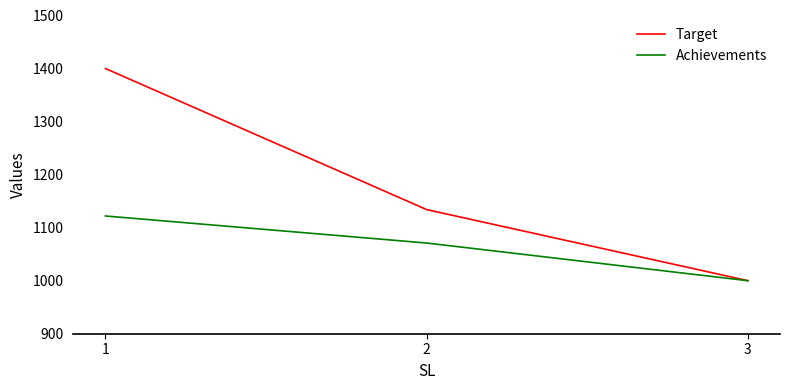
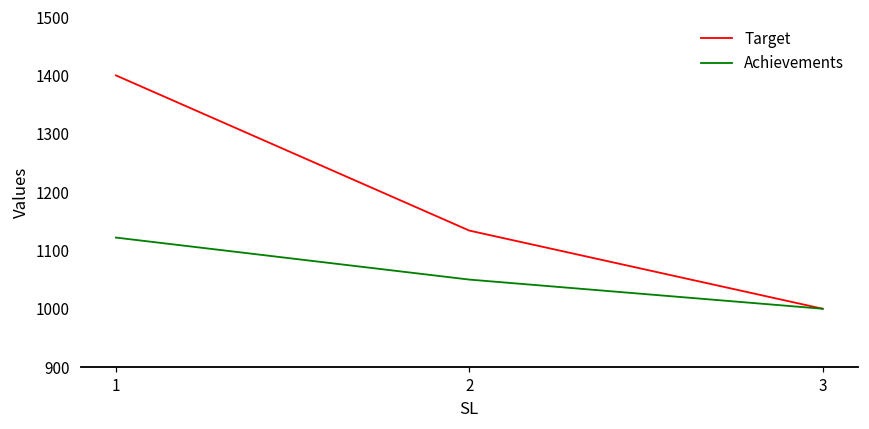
  {
    "Target": {
      "1": 1400,
      "2": 1130
    },
    "Achievements": {
      "1": 1120,
-     "2": 1070
+     "2": 1050
    }
  }
